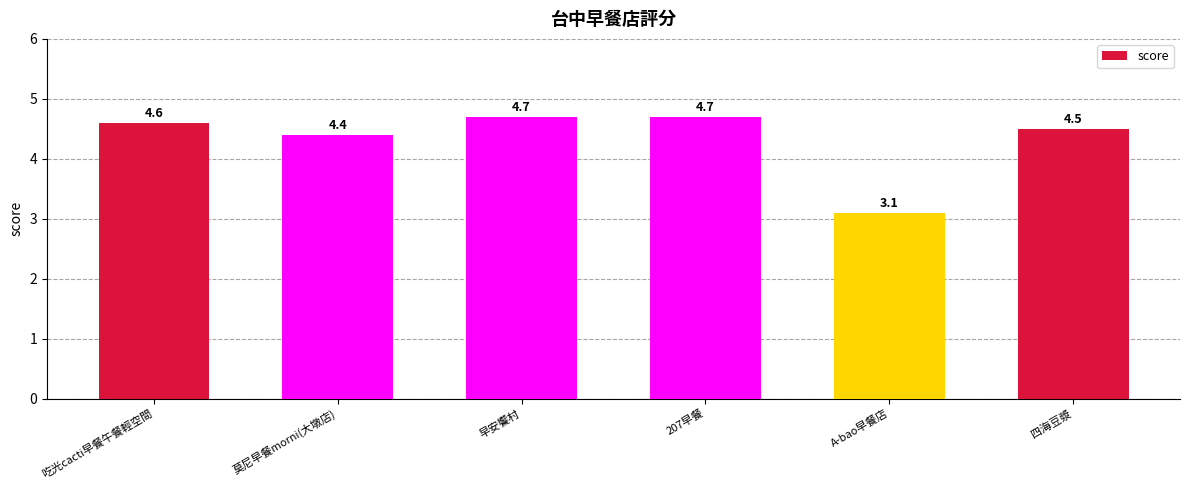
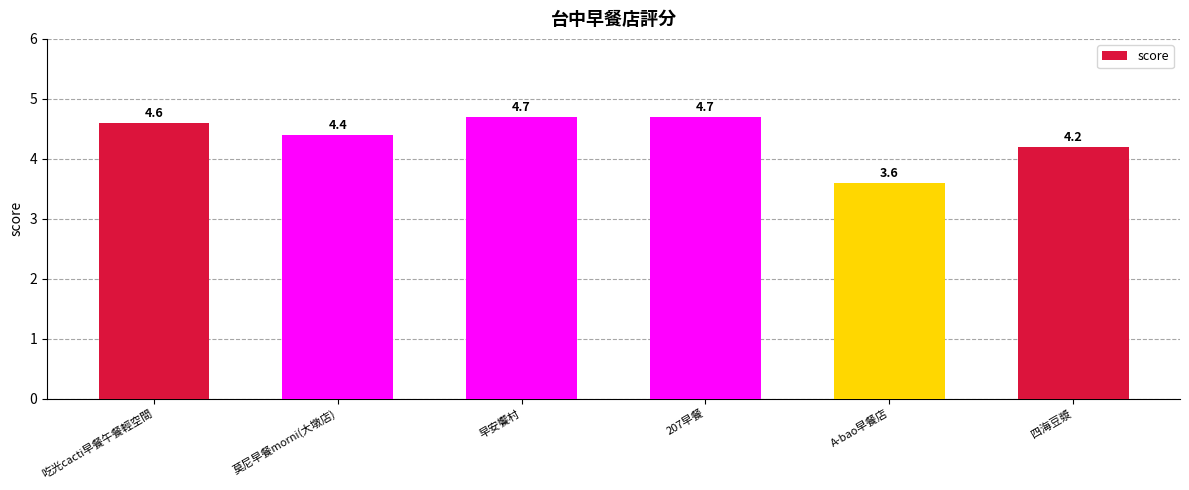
  {
    "吃光cacti早餐午餐輕空間": 4.6,
    "莫尼早餐morni(大墩店)": 4.4,
    "早安饗村": 4.7,
    "207早餐": 4.7,
-   "A-bao早餐店": 3.1,
-   "四海豆漿": 4.5
+   "A-bao早餐店": 3.6,
+   "四海豆漿": 4.2
  }
